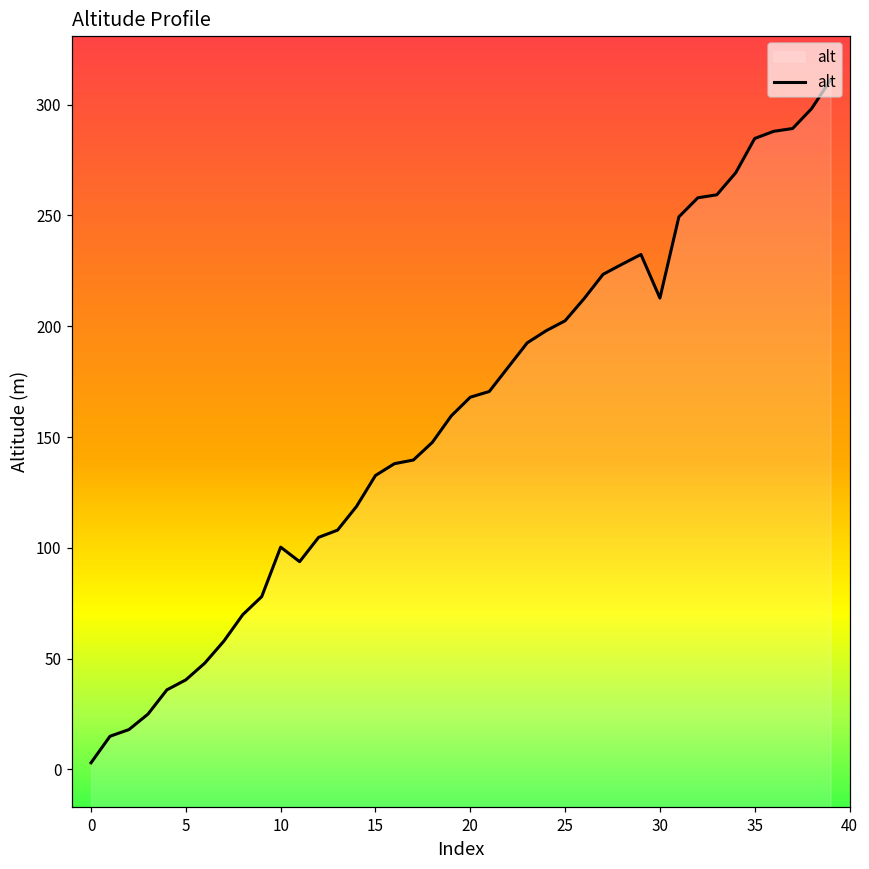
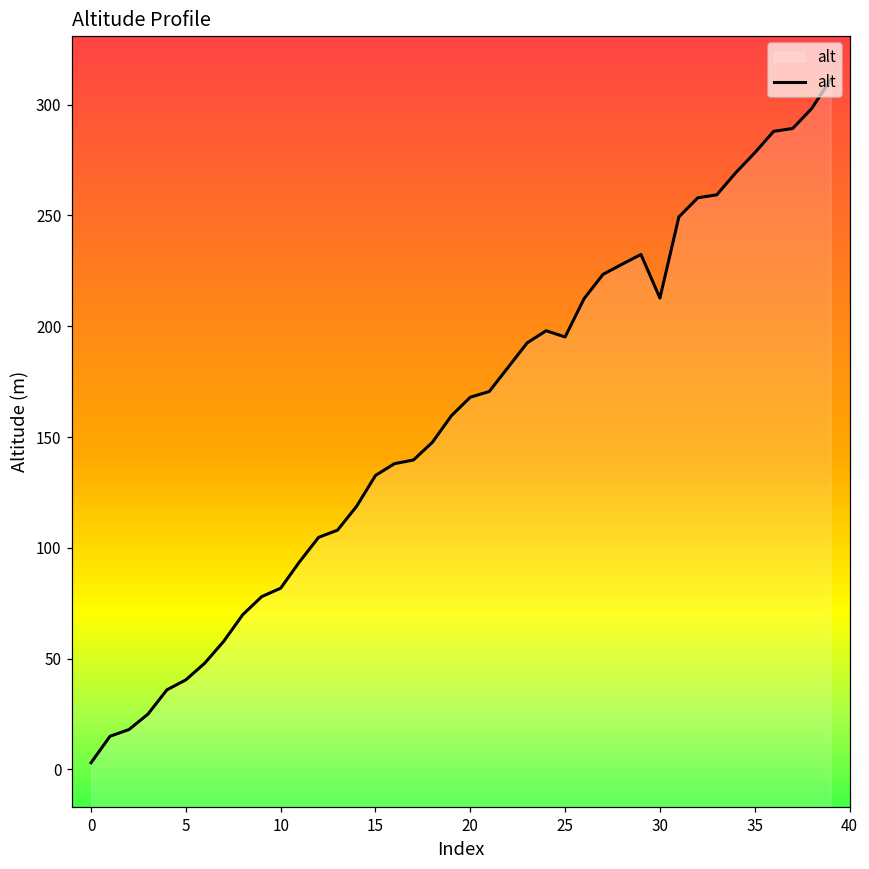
  {
    "0": 3,
    "5": 40,
-   "10": 100,
+   "10": 82,
    "15": 133,
    "20": 168,
-   "25": 202,
+   "25": 195,
    "30": 213,
-   "35": 285
+   "35": 278
  }
